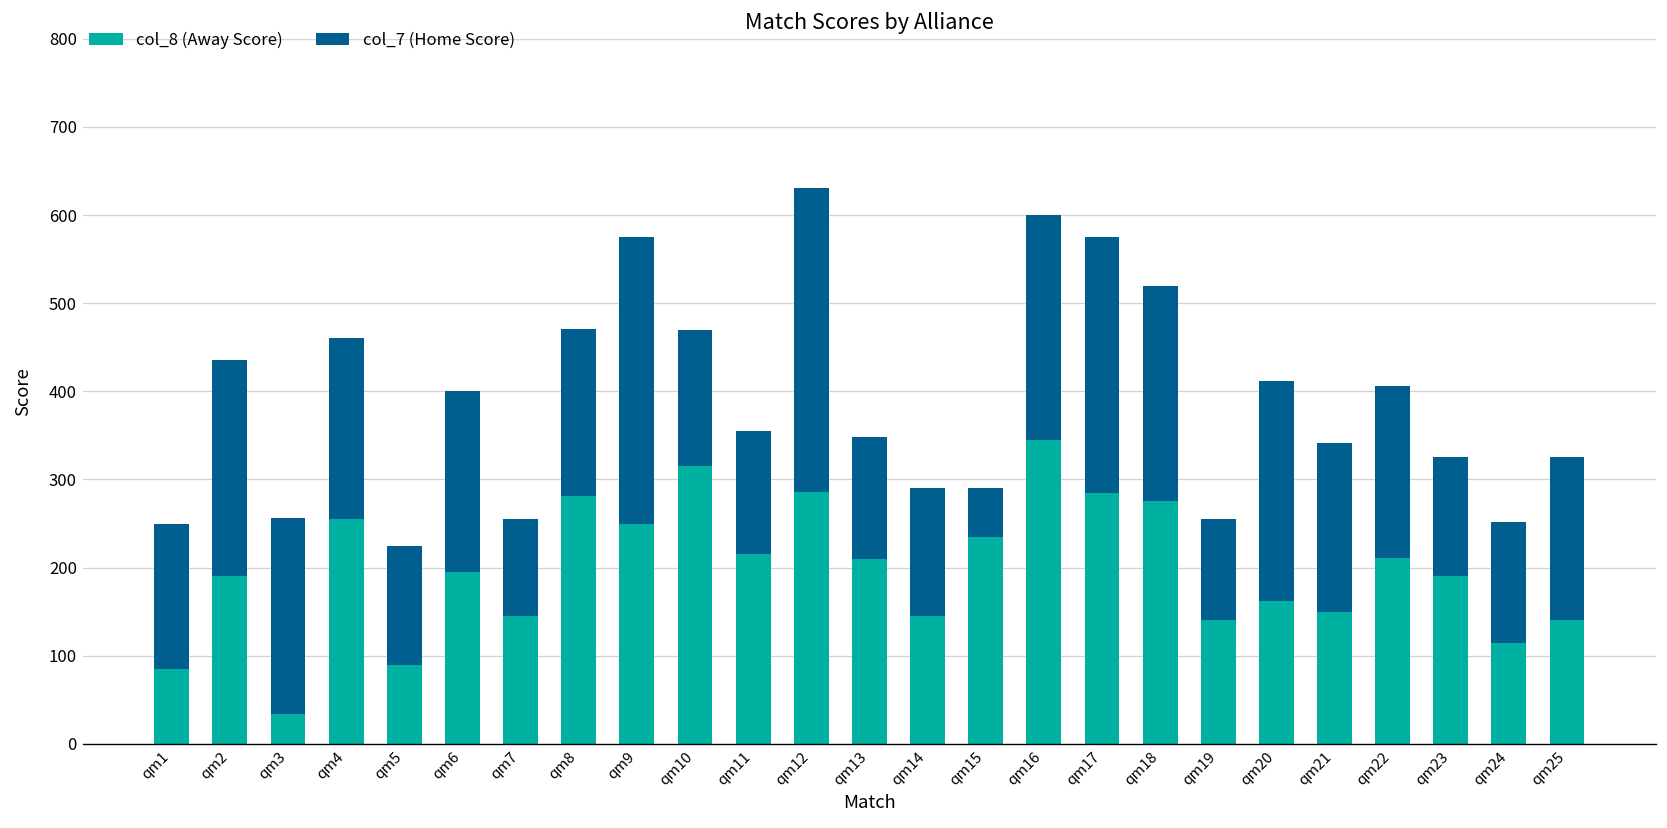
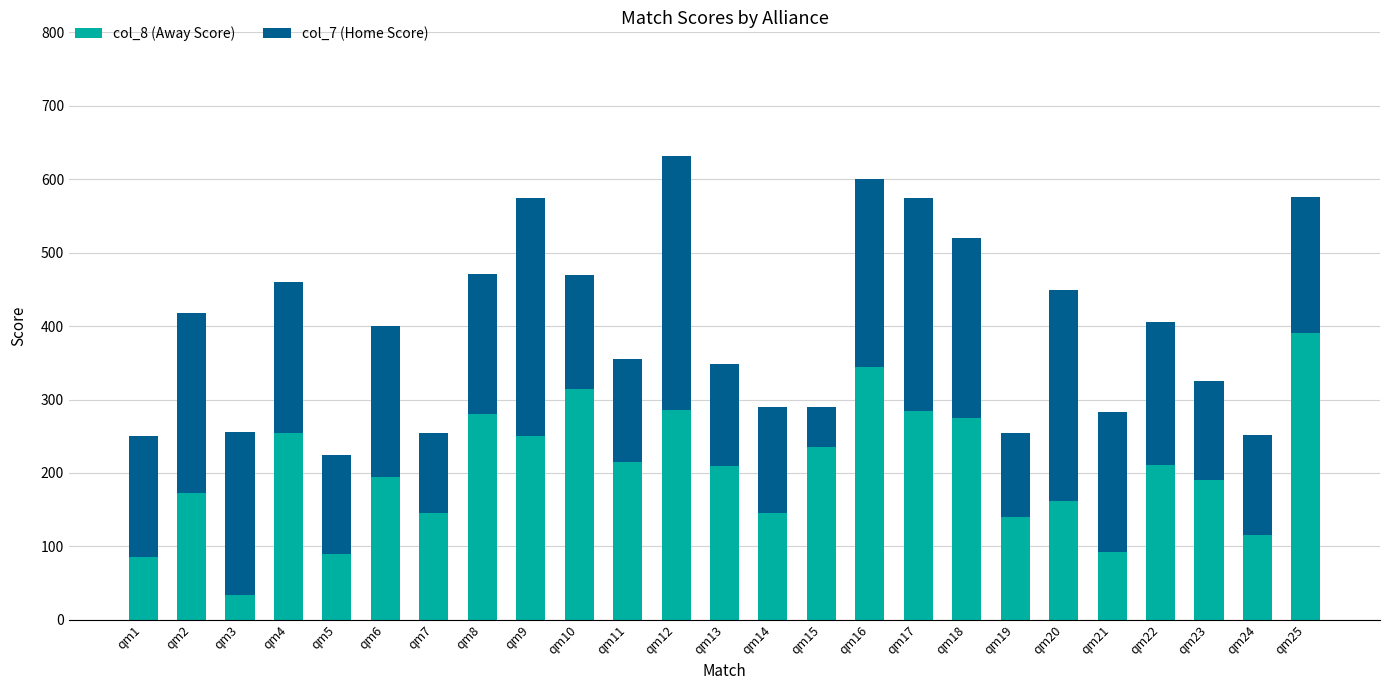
  {
    "col_8 (Away Score)": {
      "qm1": 90,
-     "qm2": 190,
+     "qm2": 170,
      "qm3": 30,
      "qm4": 260,
      "qm5": 90,
      "qm6": 200,
      "qm7": 150,
      "qm8": 280,
      "qm9": 250,
      "qm10": 320,
      "qm11": 220,
      "qm12": 290,
      "qm13": 210,
      "qm14": 150,
      "qm15": 240,
      "qm16": 350,
      "qm17": 290,
      "qm18": 280,
      "qm19": 140,
      "qm20": 160,
-     "qm21": 150,
+     "qm21": 90,
      "qm22": 210,
      "qm23": 190,
      "qm24": 120,
-     "qm25": 140
+     "qm25": 390
    },
    "col_7 (Home Score)": {
      "qm1": 170,
      "qm2": 250,
      "qm3": 220,
      "qm4": 210,
      "qm5": 140,
      "qm6": 210,
      "qm7": 110,
      "qm8": 190,
      "qm9": 330,
      "qm10": 160,
      "qm11": 140,
      "qm12": 350,
      "qm13": 140,
      "qm14": 150,
      "qm15": 60,
      "qm16": 260,
      "qm17": 290,
      "qm18": 250,
      "qm19": 120,
-     "qm20": 250,
+     "qm20": 290,
      "qm21": 190,
      "qm22": 200,
      "qm23": 140,
      "qm24": 140,
      "qm25": 190
    }
  }
